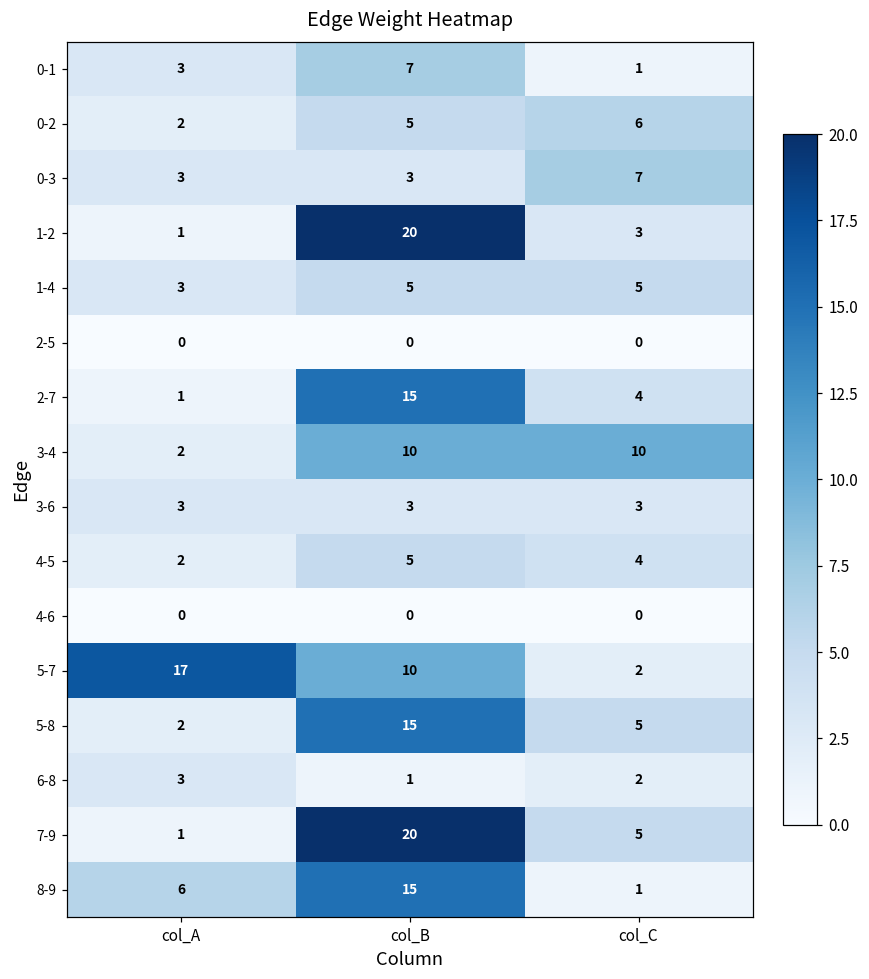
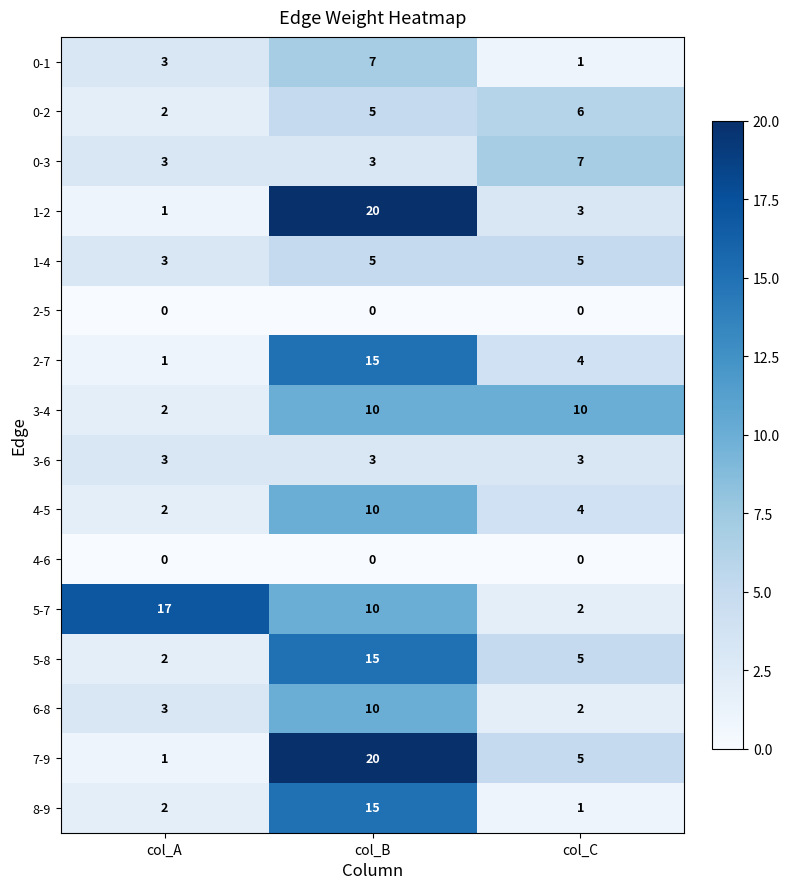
  {
    "0-1": {
      "col_A": 3,
      "col_B": 7,
      "col_C": 1
    },
    "0-2": {
      "col_A": 2,
      "col_B": 5,
      "col_C": 6
    },
    "0-3": {
      "col_A": 3,
      "col_B": 3,
      "col_C": 7
    },
    "1-2": {
      "col_A": 1,
      "col_B": 20,
      "col_C": 3
    },
    "1-4": {
      "col_A": 3,
      "col_B": 5,
      "col_C": 5
    },
    "2-5": {
      "col_A": 0,
      "col_B": 0,
      "col_C": 0
    },
    "2-7": {
      "col_A": 1,
      "col_B": 15,
      "col_C": 4
    },
    "3-4": {
      "col_A": 2,
      "col_B": 10,
      "col_C": 10
    },
    "3-6": {
      "col_A": 3,
      "col_B": 3,
      "col_C": 3
    },
    "4-5": {
      "col_A": 2,
-     "col_B": 5,
+     "col_B": 10,
      "col_C": 4
    },
    "4-6": {
      "col_A": 0,
      "col_B": 0,
      "col_C": 0
    },
    "5-7": {
      "col_A": 17,
      "col_B": 10,
      "col_C": 2
    },
    "5-8": {
      "col_A": 2,
      "col_B": 15,
      "col_C": 5
    },
    "6-8": {
      "col_A": 3,
-     "col_B": 1,
+     "col_B": 10,
      "col_C": 2
    },
    "7-9": {
      "col_A": 1,
      "col_B": 20,
      "col_C": 5
    },
    "8-9": {
-     "col_A": 6,
+     "col_A": 2,
      "col_B": 15,
      "col_C": 1
    }
  }
